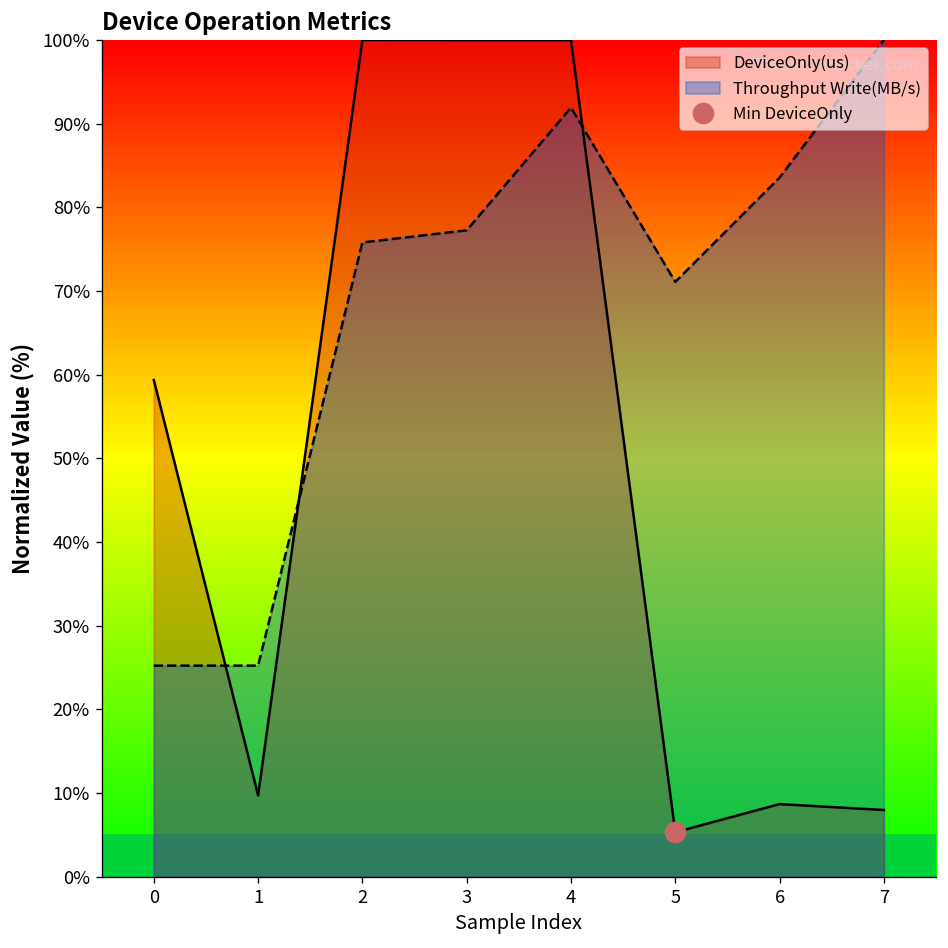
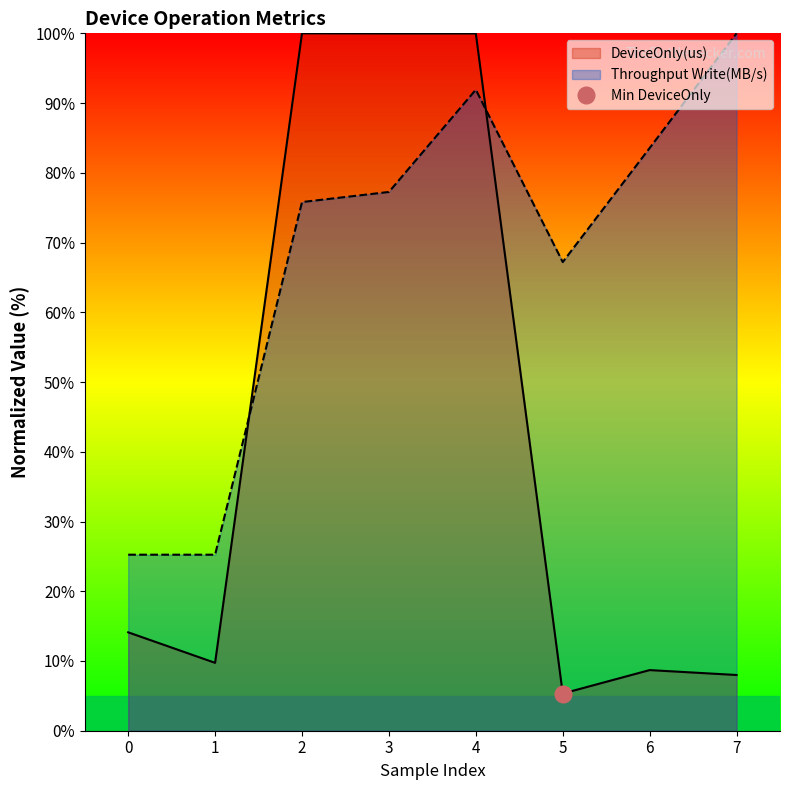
  {
    "DeviceOnly(us)": {
-     "0": "59%",
+     "0": "14%",
      "1": "10%",
      "2": "100%",
      "3": "100%",
      "4": "100%",
      "6": "9%",
      "7": "8%"
    },
    "Throughput Write(MB/s)": {
      "0": "25%",
      "1": "25%",
      "2": "76%",
      "3": "77%",
      "4": "92%",
-     "5": "71%",
+     "5": "67%",
      "6": "84%",
      "7": "100%"
    }
  }
